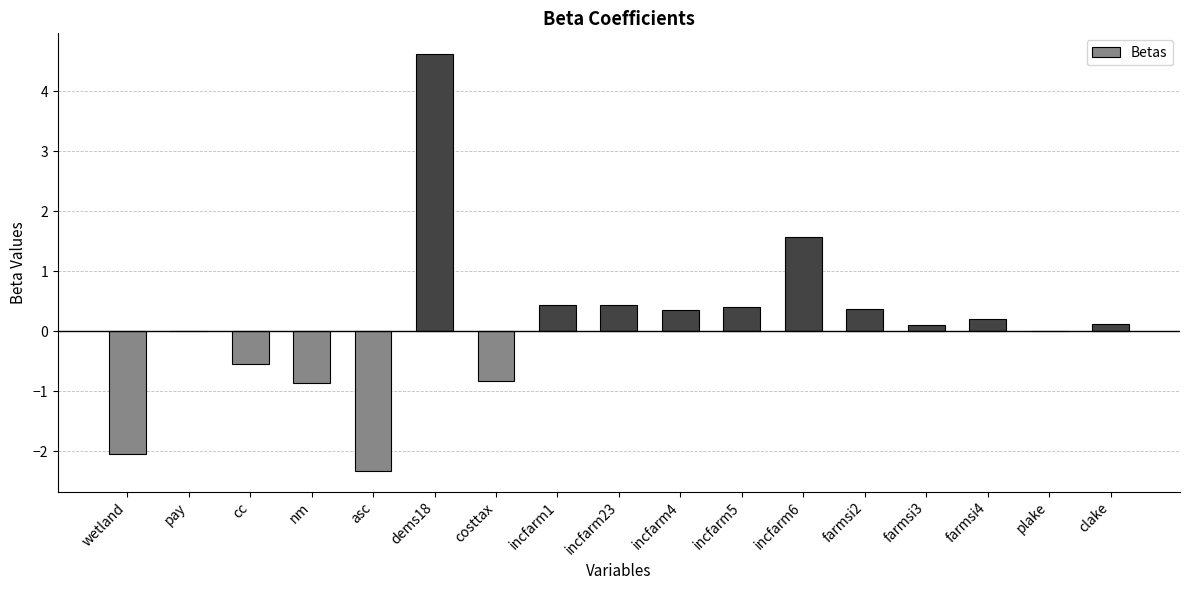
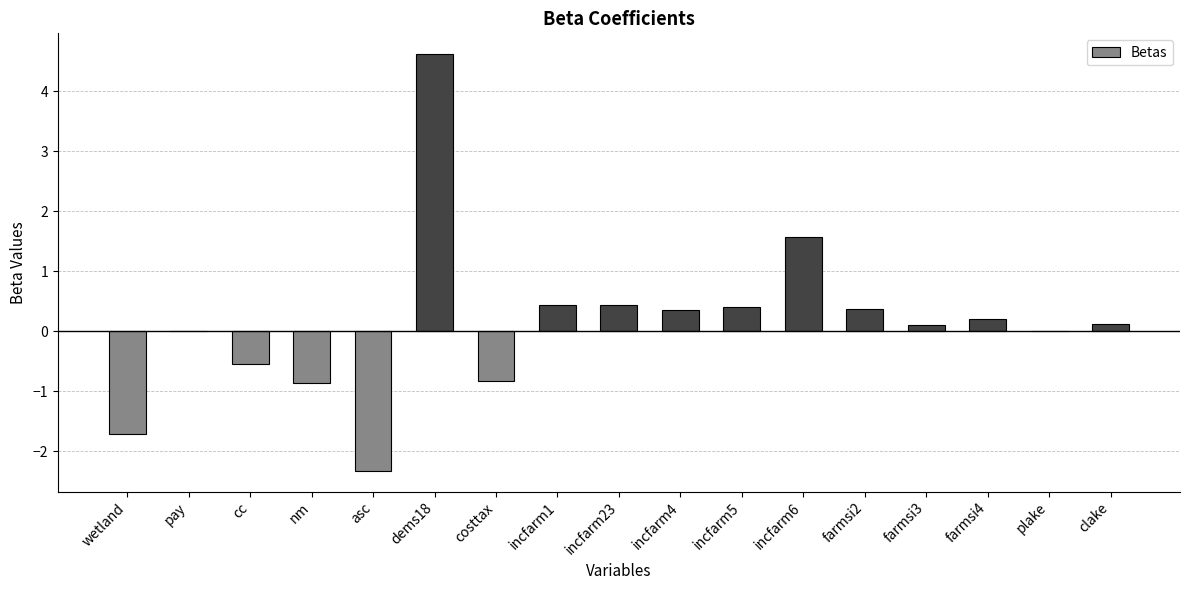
  {
-   "wetland": -2.0,
+   "wetland": -1.7,
    "cc": -0.5,
    "nm": -0.9,
    "asc": -2.3,
    "dems18": 4.6,
    "costtax": -0.8,
    "incfarm1": 0.4,
    "incfarm23": 0.4,
    "incfarm4": 0.4,
    "incfarm5": 0.4,
    "incfarm6": 1.6,
    "farmsi2": 0.4,
    "farmsi3": 0.1,
    "farmsi4": 0.2,
    "clake": 0.1
  }
